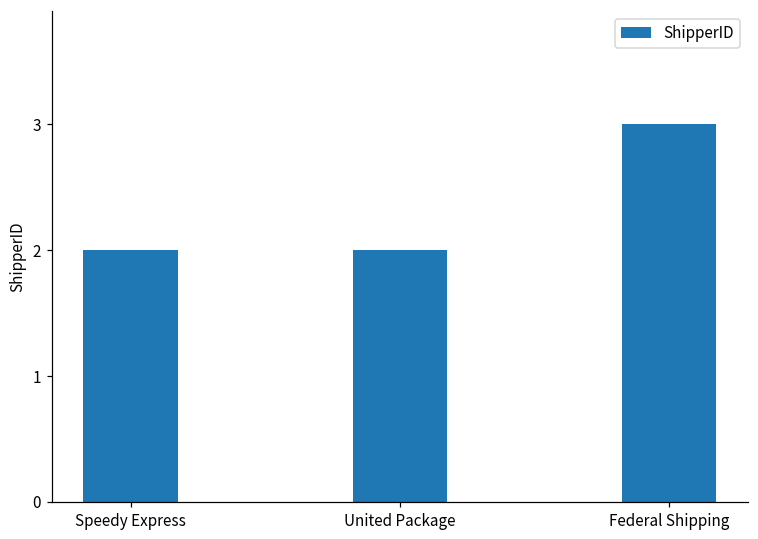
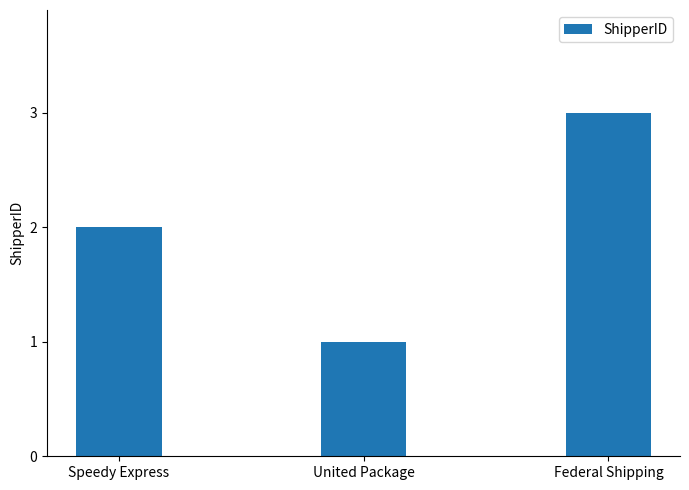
  {
    "Speedy Express": 2,
-   "United Package": 2,
+   "United Package": 1,
    "Federal Shipping": 3
  }
